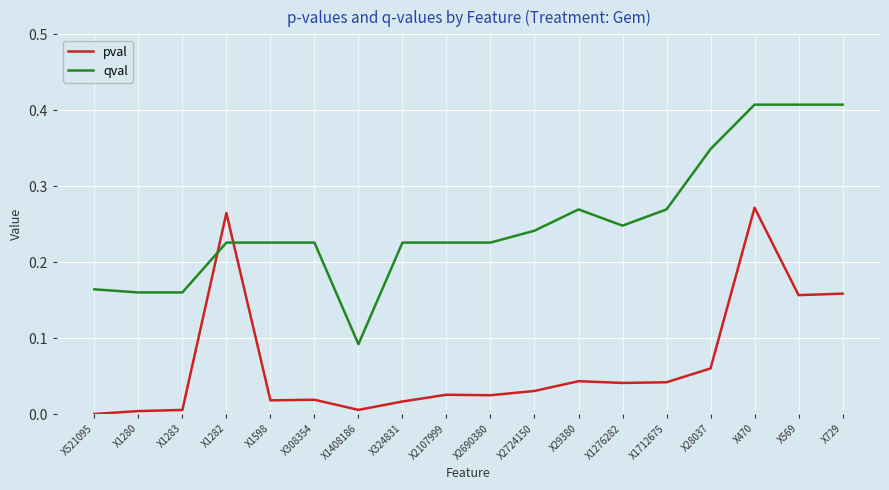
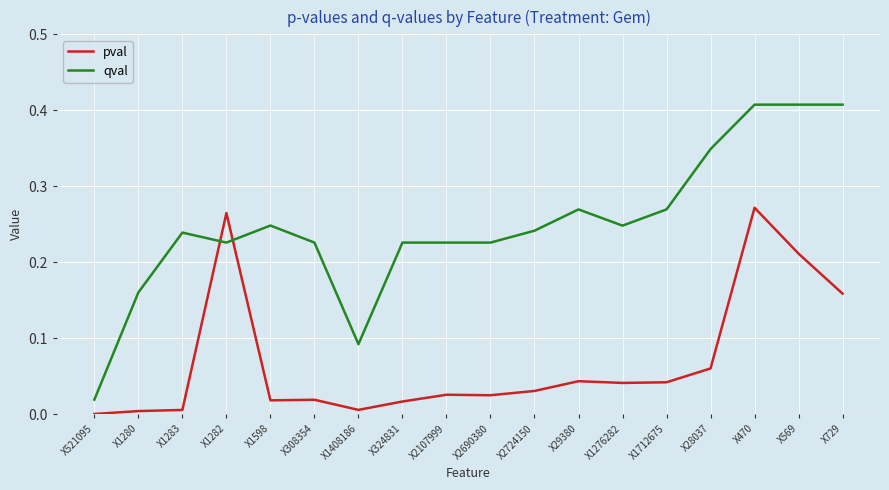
  {
    "pval": {
      "X521095": 0.00,
      "X1280": 0.00,
      "X1283": 0.01,
      "X1282": 0.26,
      "X1598": 0.02,
      "X308354": 0.02,
      "X1408186": 0.01,
      "X324831": 0.02,
      "X2107999": 0.03,
      "X2690380": 0.02,
      "X2724150": 0.03,
      "X29380": 0.04,
      "X1276282": 0.04,
      "X1712675": 0.04,
      "X28037": 0.06,
      "X470": 0.27,
-     "X569": 0.16,
+     "X569": 0.21,
      "X729": 0.16
    },
    "qval": {
-     "X521095": 0.16,
+     "X521095": 0.02,
      "X1280": 0.16,
-     "X1283": 0.16,
+     "X1283": 0.24,
      "X1282": 0.23,
-     "X1598": 0.23,
+     "X1598": 0.25,
      "X308354": 0.23,
      "X1408186": 0.09,
      "X324831": 0.23,
      "X2107999": 0.23,
      "X2690380": 0.23,
      "X2724150": 0.24,
      "X29380": 0.27,
      "X1276282": 0.25,
      "X1712675": 0.27,
      "X28037": 0.35,
      "X470": 0.41,
      "X569": 0.41,
      "X729": 0.41
    }
  }
